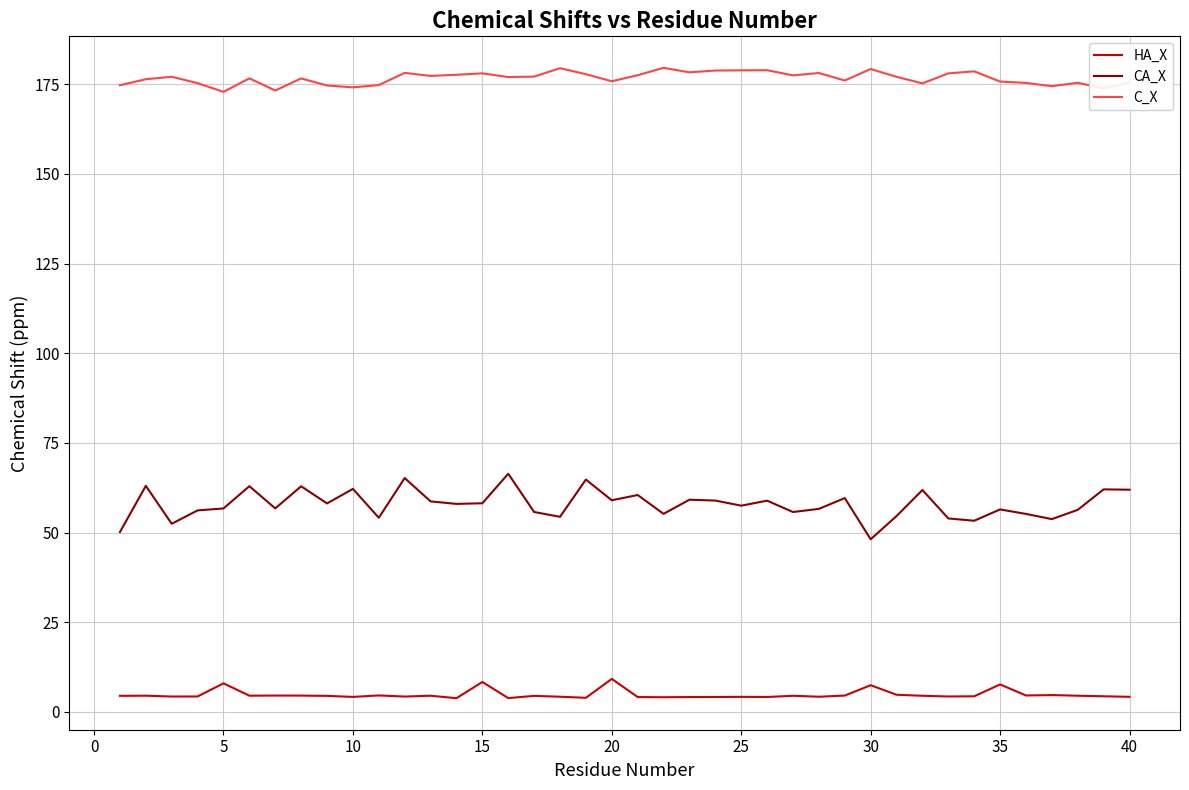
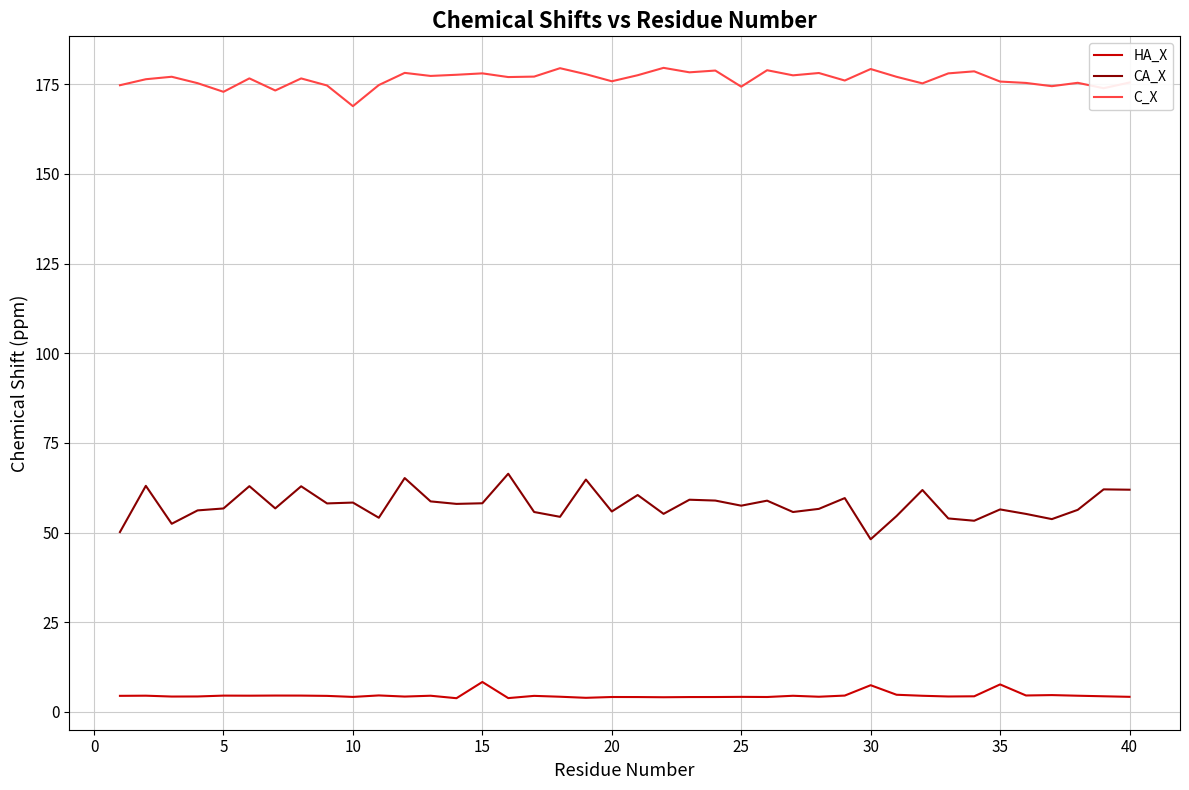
  {
    "HA_X": {
-     "5": 8,
+     "5": 5,
      "10": 4,
      "15": 8,
-     "20": 9,
+     "20": 4,
      "25": 4,
      "30": 7,
      "35": 8,
      "40": 4
    },
    "CA_X": {
      "5": 57,
-     "10": 62,
+     "10": 58,
      "15": 58,
-     "20": 59,
+     "20": 56,
      "25": 57,
      "30": 48,
      "35": 56,
      "40": 62
    },
    "C_X": {
      "5": 173,
-     "10": 174,
+     "10": 169,
      "15": 178,
      "20": 176,
-     "25": 179,
+     "25": 174,
      "30": 179,
      "35": 176
    }
  }
